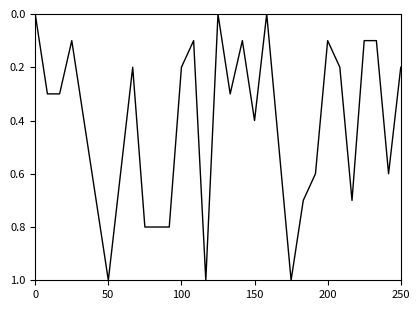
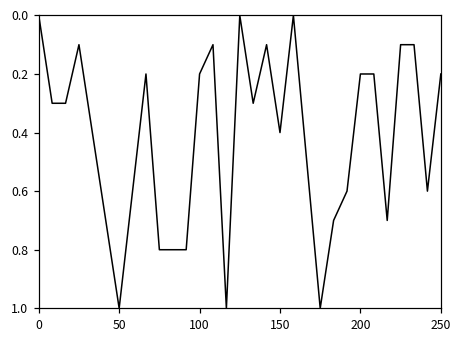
  {
    "0": 0.00,
    "50": 1.00,
    "100": 0.20,
    "150": 0.40,
-   "200": 0.10,
+   "200": 0.20,
    "250": 0.20
  }
